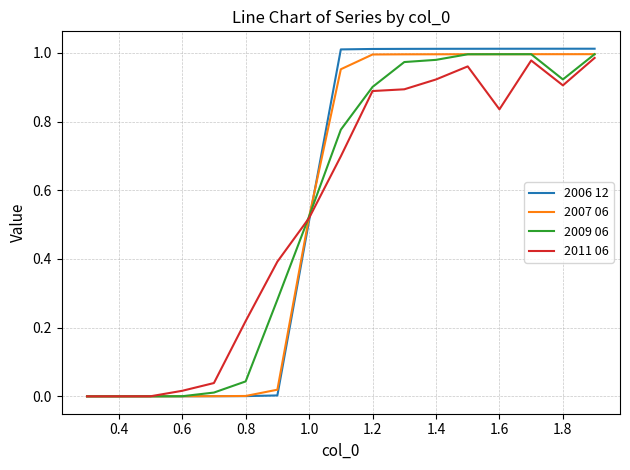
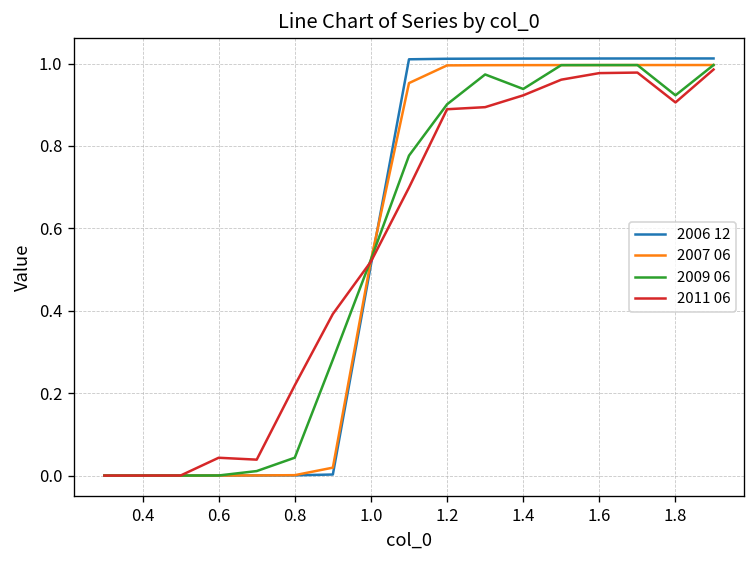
  {
    "2006 12": {
      "1.0": 0.51,
      "1.2": 1.01,
      "1.4": 1.01,
      "1.6": 1.01,
      "1.8": 1.01
    },
    "2007 06": {
      "1.2": 1.00,
      "1.4": 1.00,
      "1.8": 1.00
    },
    "2009 06": {
      "0.8": 0.04,
      "1.2": 0.90,
-     "1.4": 0.98,
+     "1.4": 0.94,
      "1.8": 0.92
    },
    "2011 06": {
-     "0.6": 0.02,
+     "0.6": 0.04,
      "0.8": 0.22,
      "1.2": 0.89,
      "1.4": 0.92,
-     "1.6": 0.84,
+     "1.6": 0.98,
      "1.8": 0.91
    }
  }
